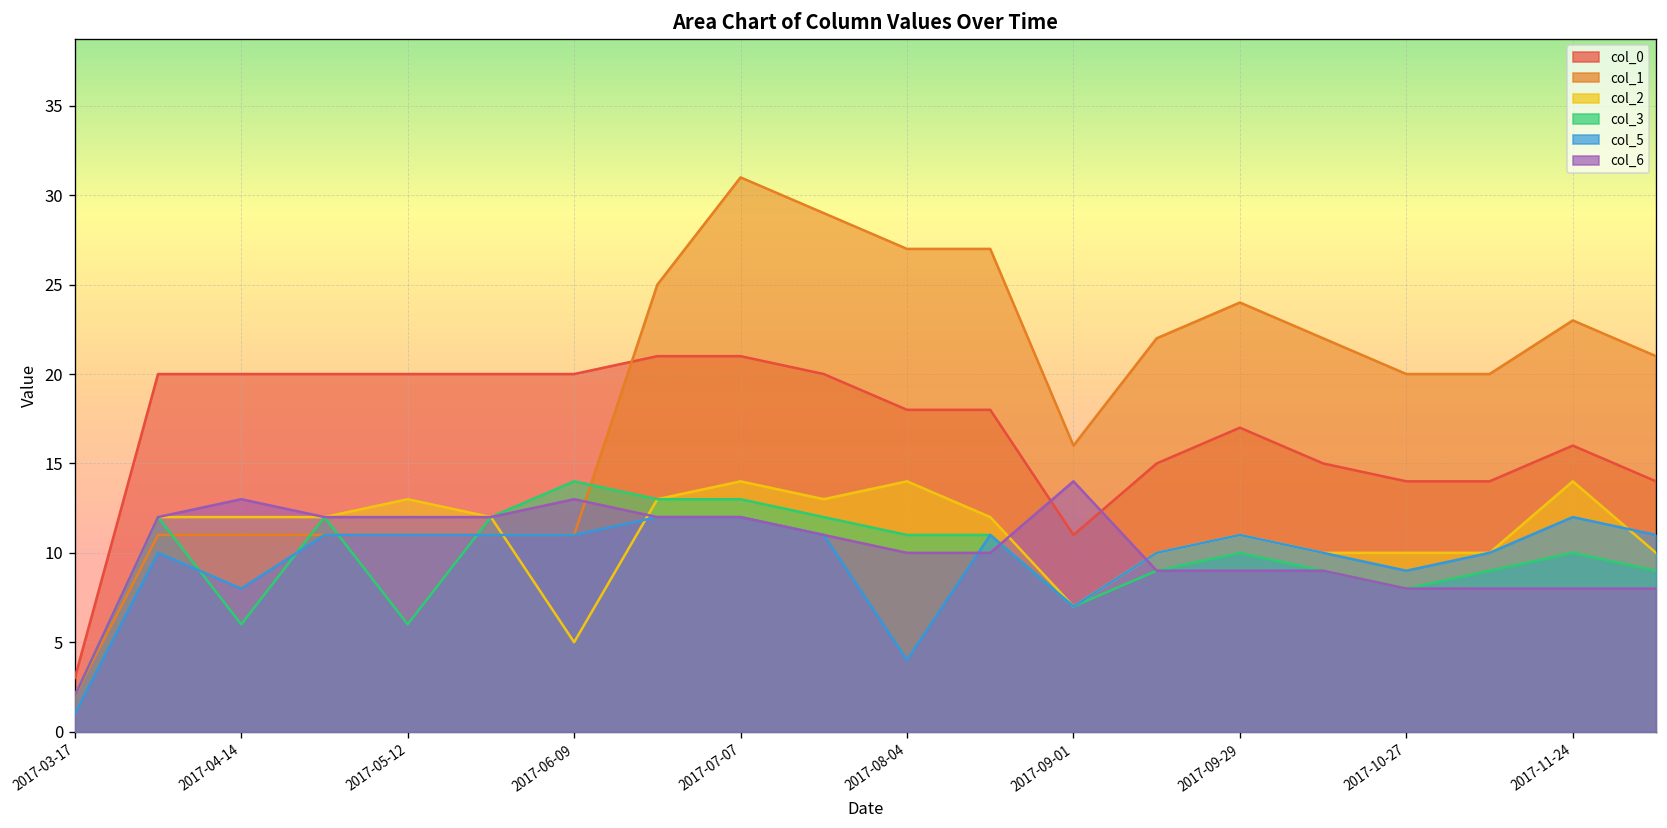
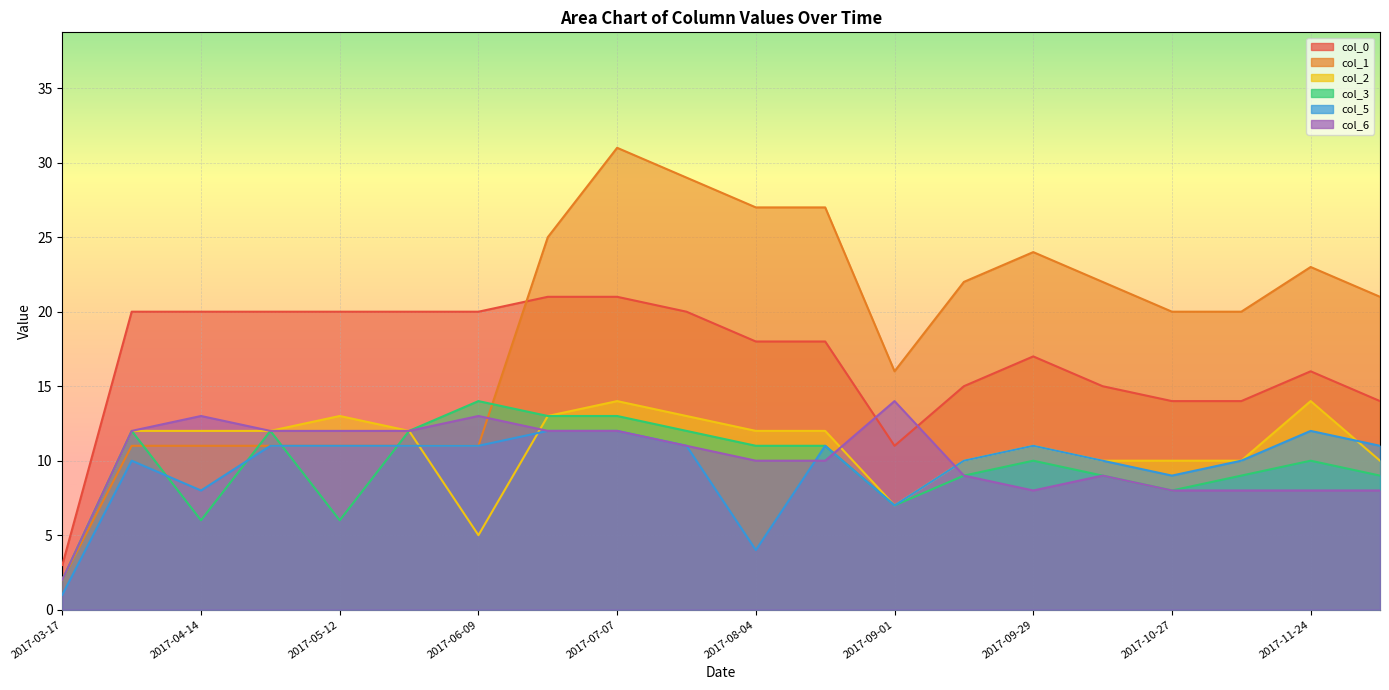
  {
    "col_2": {
      "2017-04-14": 12,
      "2017-05-12": 13,
      "2017-06-09": 5,
      "2017-07-07": 14,
-     "2017-08-04": 14,
+     "2017-08-04": 12,
      "2017-10-27": 10,
      "2017-11-24": 14
    },
    "col_3": {
      "2017-04-14": 6,
      "2017-05-12": 6,
      "2017-06-09": 14,
      "2017-07-07": 13,
      "2017-08-04": 11,
      "2017-09-29": 10,
      "2017-11-24": 10
    },
    "col_5": {
      "2017-03-17": 1,
      "2017-04-14": 8,
      "2017-08-04": 4,
      "2017-10-27": 9,
      "2017-11-24": 12
    },
    "col_6": {
      "2017-04-14": 13,
      "2017-05-12": 12,
      "2017-06-09": 13,
      "2017-08-04": 10,
      "2017-09-01": 14,
-     "2017-09-29": 9,
+     "2017-09-29": 8,
      "2017-11-24": 8
    }
  }
